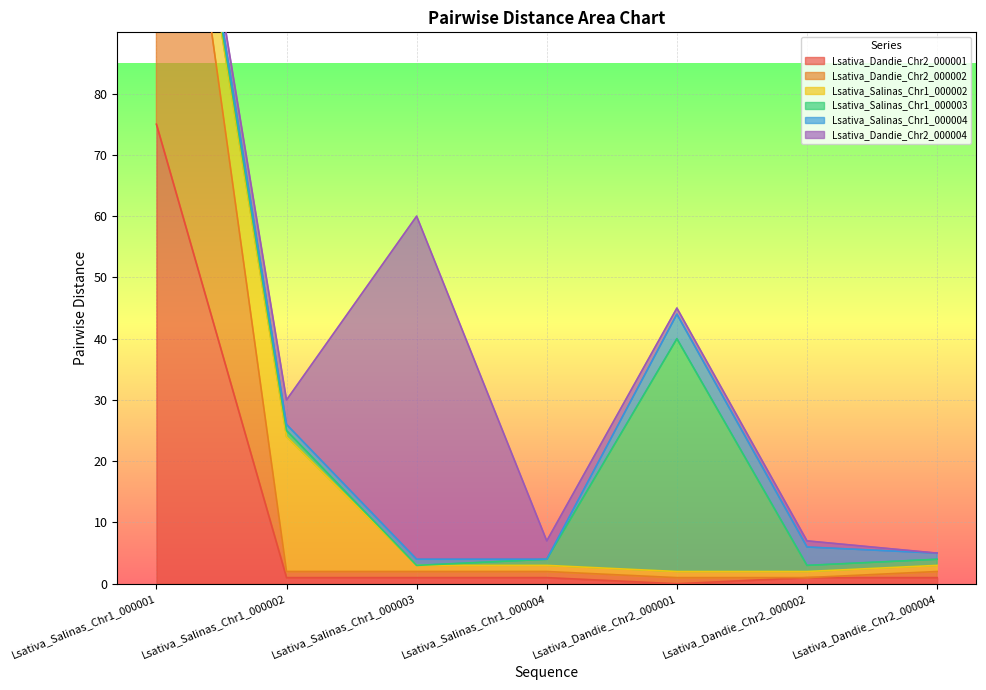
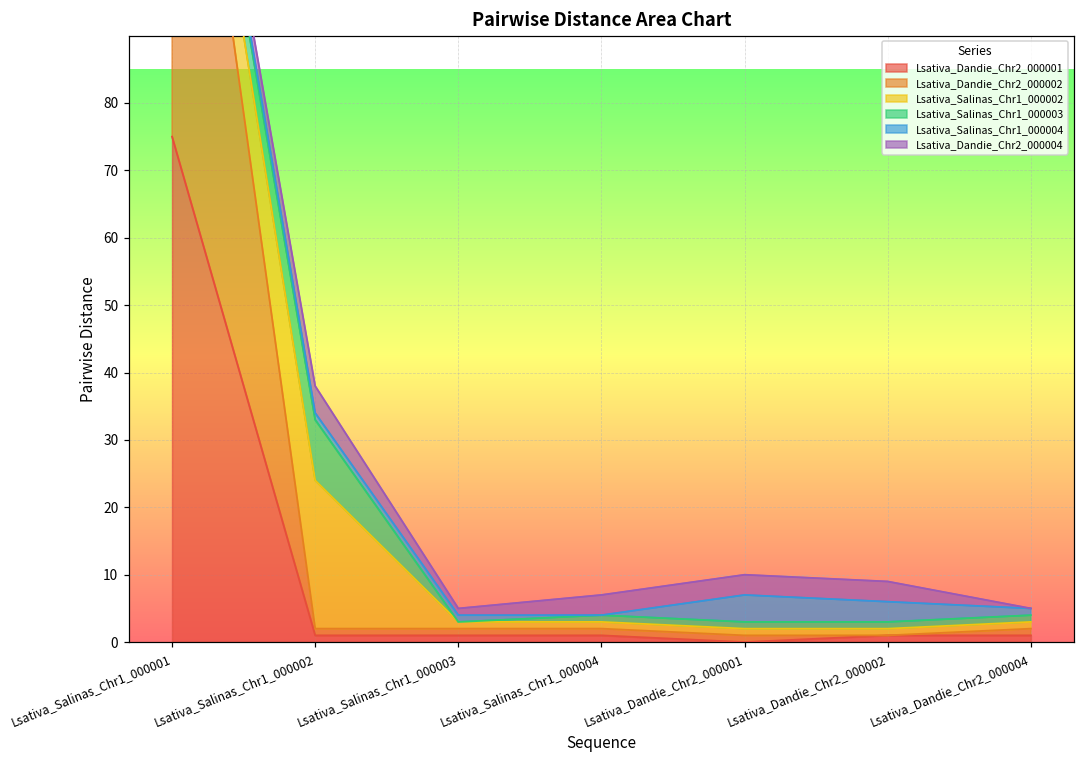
  {
    "Lsativa_Salinas_Chr1_000002": {
      "Lsativa_Salinas_Chr1_000002": 22,
      "Lsativa_Salinas_Chr1_000004": 1,
      "Lsativa_Dandie_Chr2_000001": 1,
      "Lsativa_Dandie_Chr2_000002": 1,
      "Lsativa_Dandie_Chr2_000004": 1
    },
    "Lsativa_Salinas_Chr1_000003": {
-     "Lsativa_Salinas_Chr1_000002": 1,
-     "Lsativa_Dandie_Chr2_000001": 38,
+     "Lsativa_Salinas_Chr1_000002": 9,
+     "Lsativa_Dandie_Chr2_000001": 1,
      "Lsativa_Dandie_Chr2_000002": 1,
      "Lsativa_Dandie_Chr2_000004": 1
    },
    "Lsativa_Salinas_Chr1_000004": {
      "Lsativa_Salinas_Chr1_000002": 1,
      "Lsativa_Salinas_Chr1_000003": 1,
      "Lsativa_Dandie_Chr2_000001": 4,
      "Lsativa_Dandie_Chr2_000002": 3
    },
    "Lsativa_Dandie_Chr2_000004": {
      "Lsativa_Salinas_Chr1_000002": 4,
-     "Lsativa_Salinas_Chr1_000003": 56,
+     "Lsativa_Salinas_Chr1_000003": 1,
      "Lsativa_Salinas_Chr1_000004": 3,
-     "Lsativa_Dandie_Chr2_000001": 1,
-     "Lsativa_Dandie_Chr2_000002": 1
+     "Lsativa_Dandie_Chr2_000001": 3,
+     "Lsativa_Dandie_Chr2_000002": 3
    }
  }
